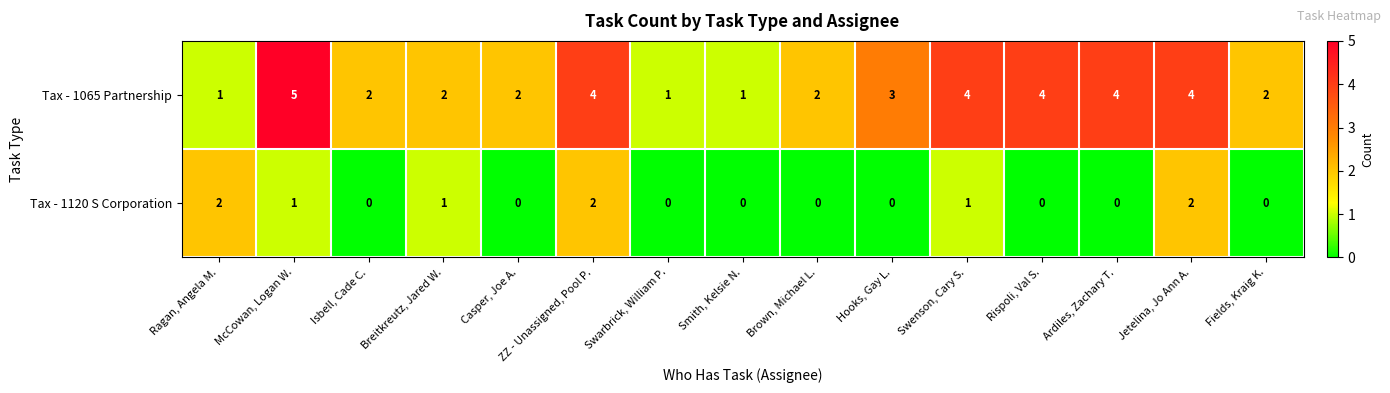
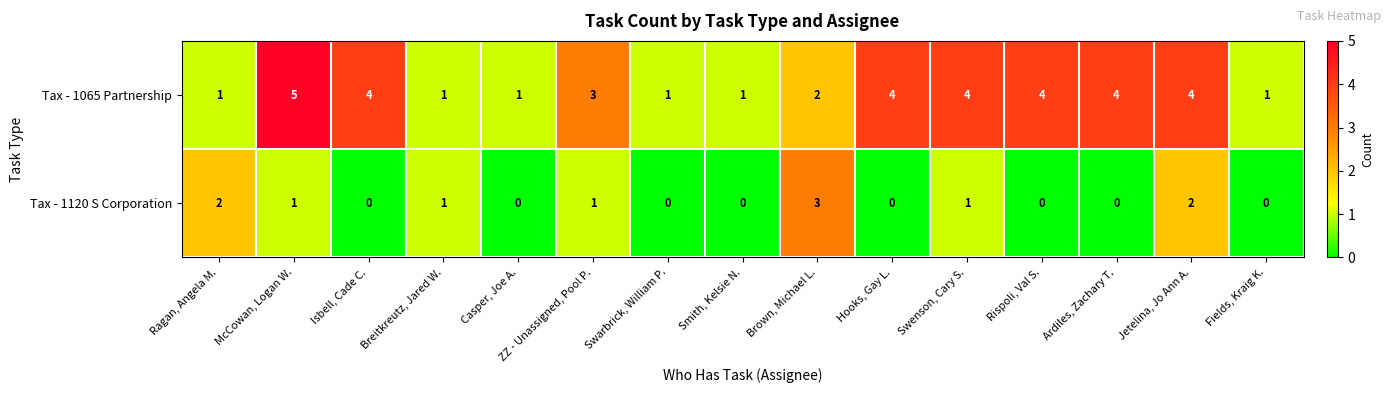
  {
    "Tax - 1065 Partnership": {
      "Ragan, Angela M.": 1,
      "McCowan, Logan W.": 5,
-     "Isbell, Cade C.": 2,
-     "Breitkreutz, Jared W.": 2,
-     "Casper, Joe A.": 2,
-     "ZZ - Unassigned, Pool P.": 4,
+     "Isbell, Cade C.": 4,
+     "Breitkreutz, Jared W.": 1,
+     "Casper, Joe A.": 1,
+     "ZZ - Unassigned, Pool P.": 3,
      "Swarbrick, William P.": 1,
      "Smith, Kelsie N.": 1,
      "Brown, Michael L.": 2,
-     "Hooks, Gay L.": 3,
+     "Hooks, Gay L.": 4,
      "Swenson, Cary S.": 4,
      "Rispoli, Val S.": 4,
      "Ardiles, Zachary T.": 4,
      "Jetelina, Jo Ann A.": 4,
-     "Fields, Kraig K.": 2
+     "Fields, Kraig K.": 1
    },
    "Tax - 1120 S Corporation": {
      "Ragan, Angela M.": 2,
      "McCowan, Logan W.": 1,
      "Isbell, Cade C.": 0,
      "Breitkreutz, Jared W.": 1,
      "Casper, Joe A.": 0,
-     "ZZ - Unassigned, Pool P.": 2,
+     "ZZ - Unassigned, Pool P.": 1,
      "Swarbrick, William P.": 0,
      "Smith, Kelsie N.": 0,
-     "Brown, Michael L.": 0,
+     "Brown, Michael L.": 3,
      "Hooks, Gay L.": 0,
      "Swenson, Cary S.": 1,
      "Rispoli, Val S.": 0,
      "Ardiles, Zachary T.": 0,
      "Jetelina, Jo Ann A.": 2,
      "Fields, Kraig K.": 0
    }
  }
